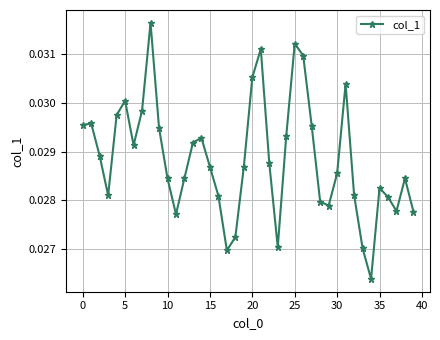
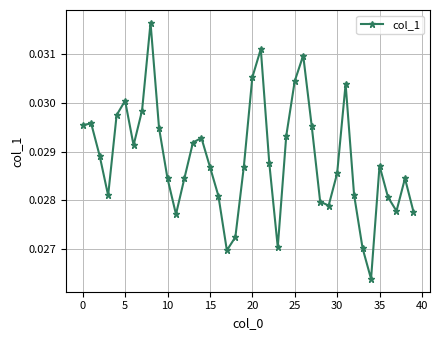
  {
    "0": 0.0295,
    "5": 0.0300,
    "10": 0.0284,
    "15": 0.0287,
    "20": 0.0305,
-   "25": 0.0312,
+   "25": 0.0304,
    "30": 0.0286,
-   "35": 0.0283
+   "35": 0.0287
  }
